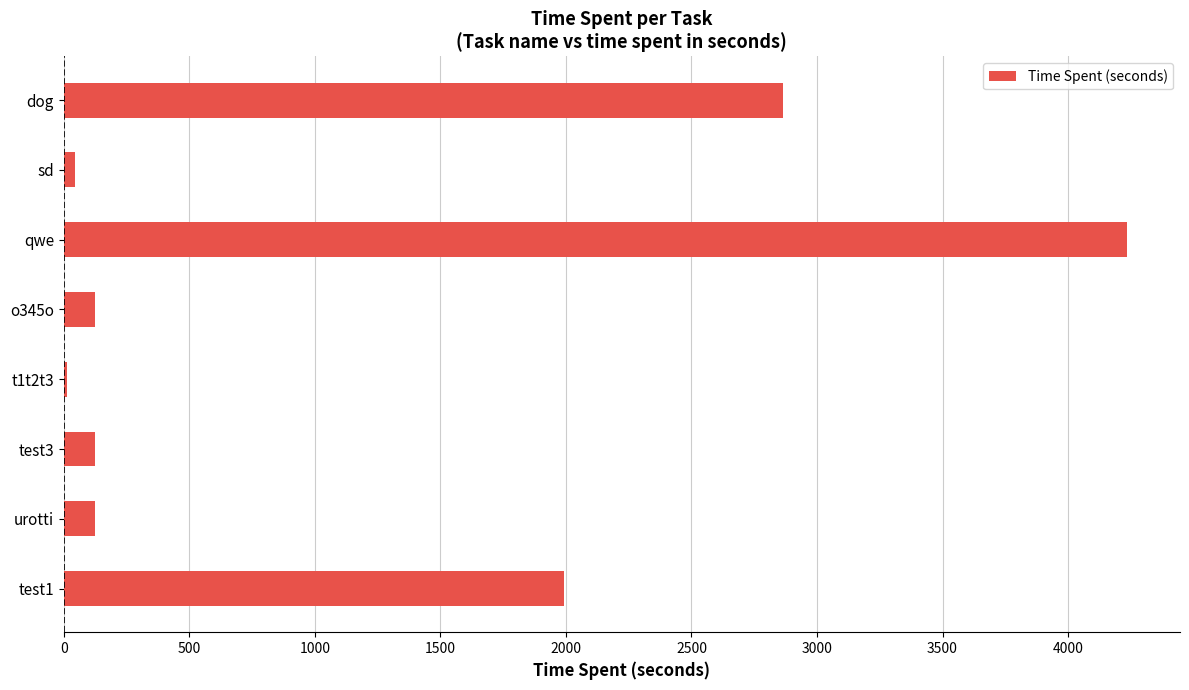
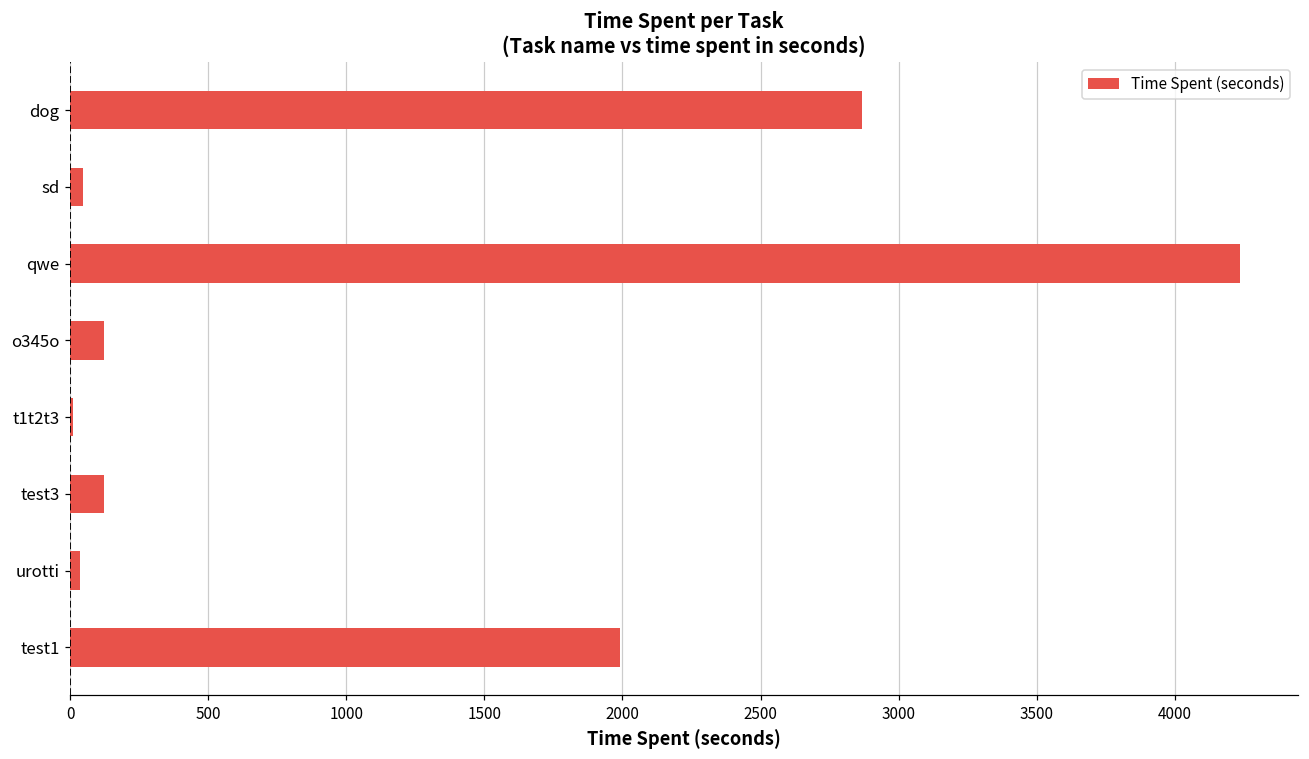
  {
    "dog": 2870,
    "sd": 50,
    "qwe": 4230,
    "o345o": 120,
    "t1t2t3": 10,
    "test3": 120,
-   "urotti": 120,
+   "urotti": 40,
    "test1": 1990
  }
